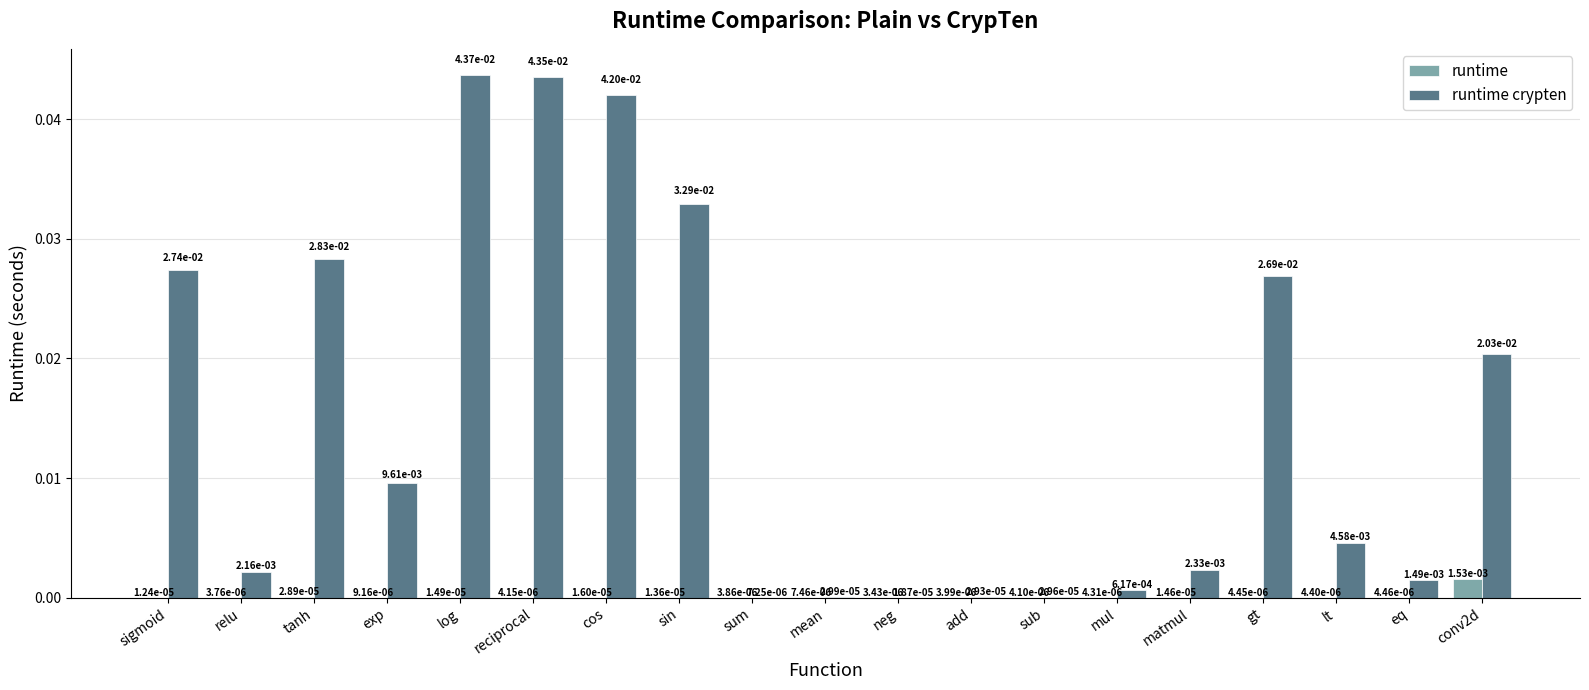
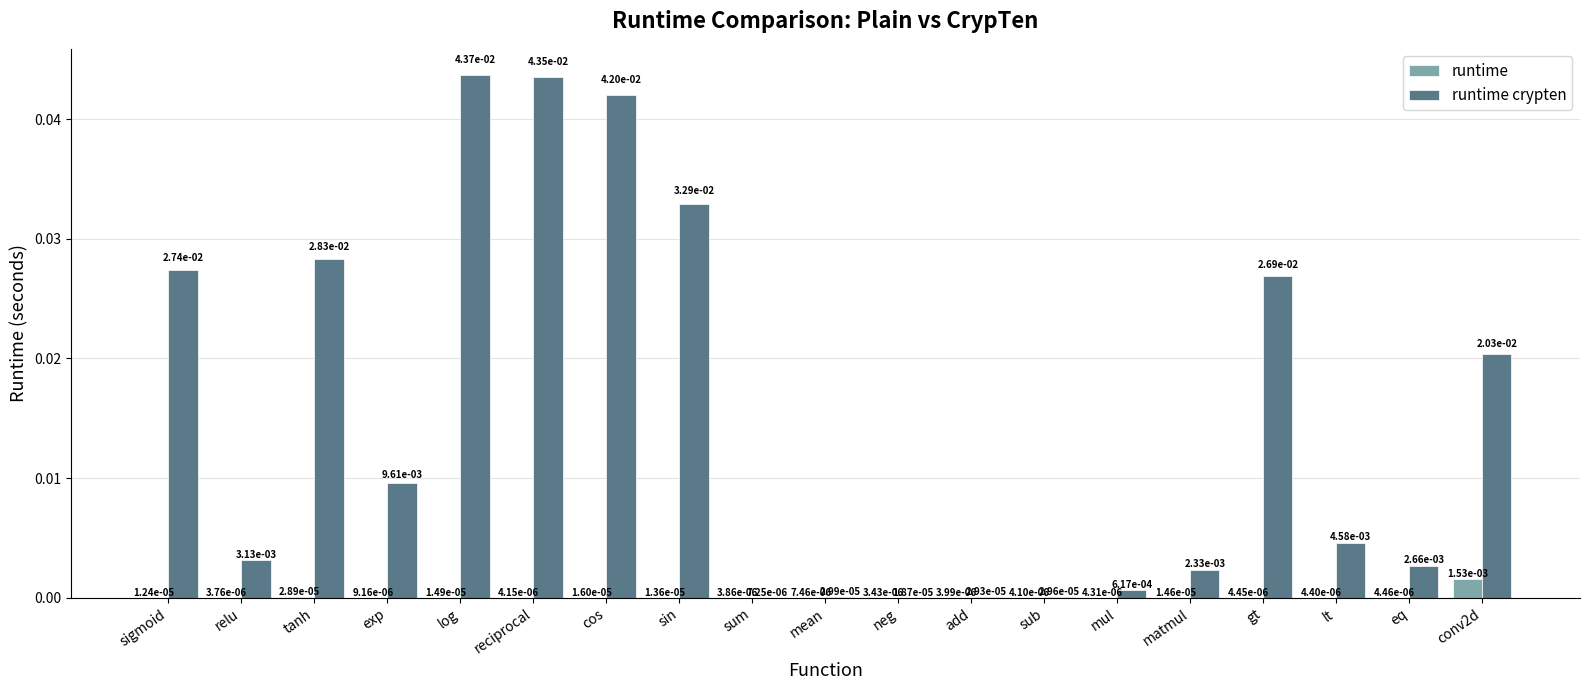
  {
    "runtime": {
      "sigmoid": "1.24e-05",
      "relu": "3.76e-06",
      "tanh": "2.89e-05",
      "exp": "9.16e-06",
      "log": "1.49e-05",
      "reciprocal": "4.15e-06",
      "cos": "1.60e-05",
      "sin": "1.36e-05",
      "mul": "4.31e-06",
      "matmul": "1.46e-05",
      "gt": "4.45e-06",
      "lt": "4.40e-06",
      "eq": "4.46e-06",
      "conv2d": "1.53e-03"
    },
    "runtime crypten": {
      "sigmoid": "2.74e-02",
-     "relu": "2.16e-03",
+     "relu": "3.13e-03",
      "tanh": "2.83e-02",
      "exp": "9.61e-03",
      "log": "4.37e-02",
      "reciprocal": "4.35e-02",
      "cos": "4.20e-02",
      "sin": "3.29e-02",
      "mul": "6.17e-04",
      "matmul": "2.33e-03",
      "gt": "2.69e-02",
      "lt": "4.58e-03",
-     "eq": "1.49e-03",
+     "eq": "2.66e-03",
      "conv2d": "2.03e-02"
    }
  }
